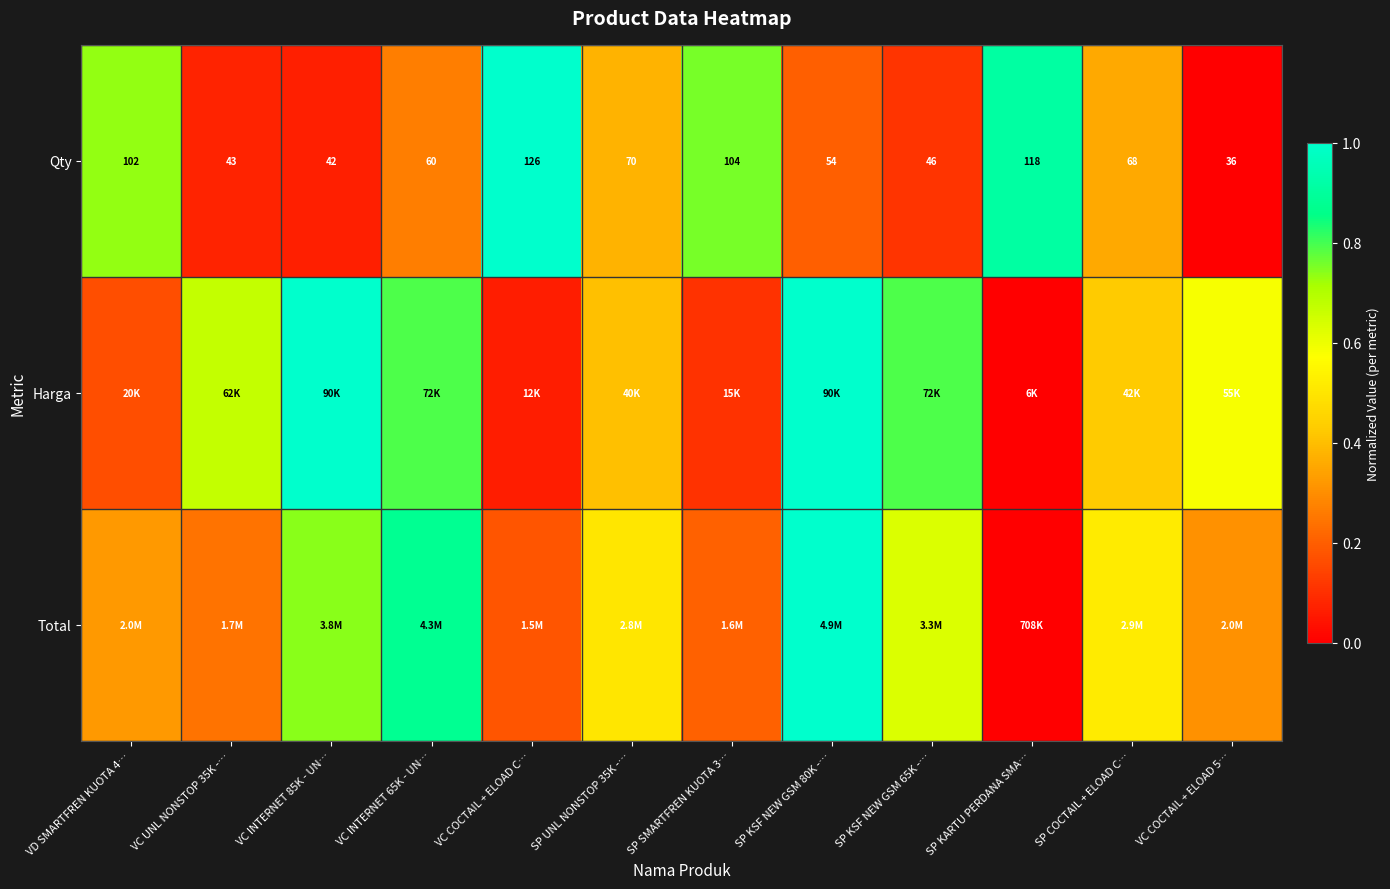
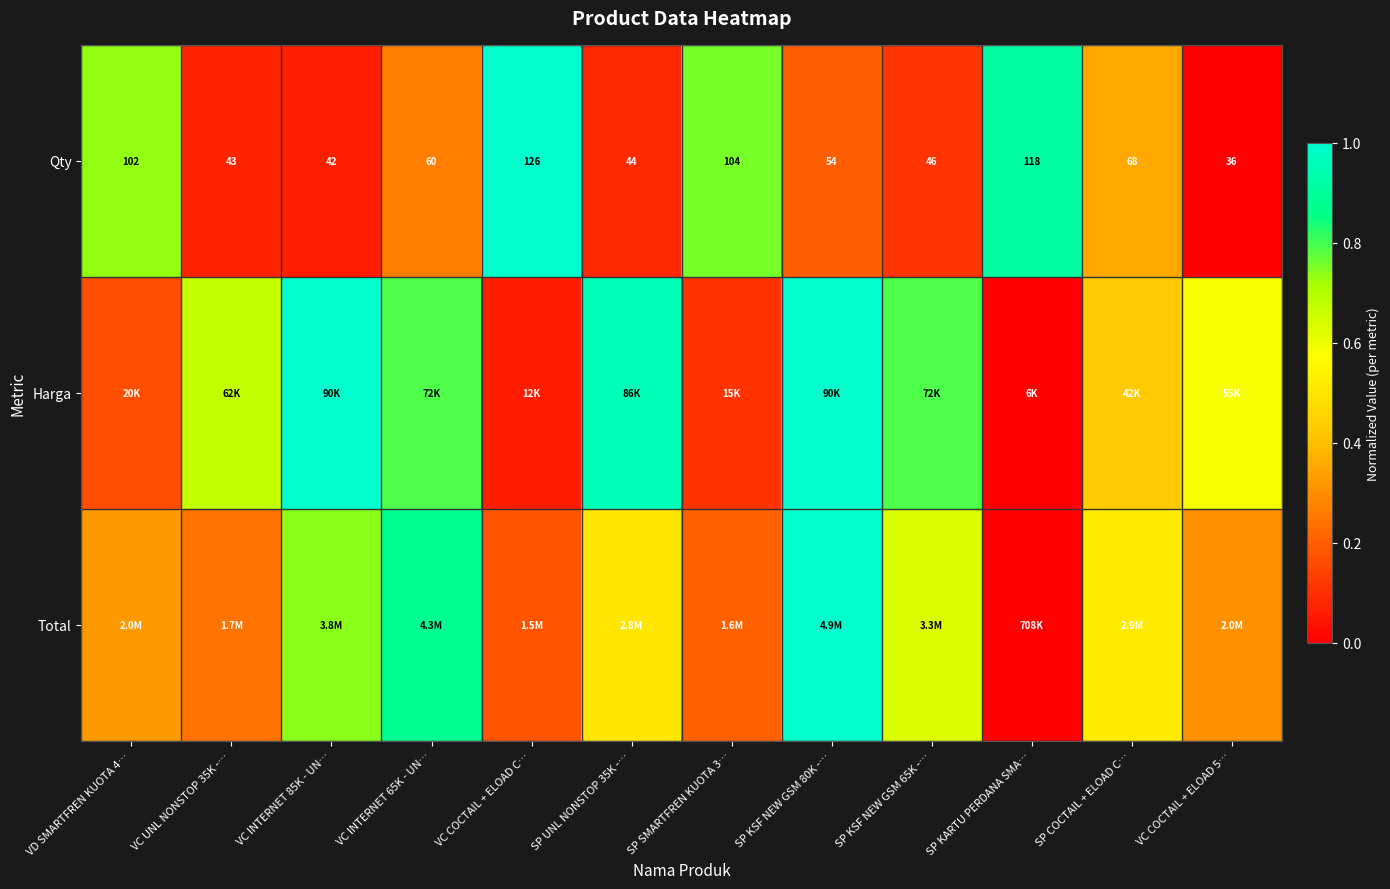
  {
    "Qty": {
      "VD SMARTFREN KUOTA 4…": "102",
      "VC UNL NONSTOP 35K -…": "43",
      "VC INTERNET 85K - UN…": "42",
      "VC INTERNET 65K - UN…": "60",
      "VC COCTAIL + ELOAD C…": "126",
-     "SP UNL NONSTOP 35K -…": "70",
+     "SP UNL NONSTOP 35K -…": "44",
      "SP SMARTFREN KUOTA 3…": "104",
      "SP KSF NEW GSM 80K -…": "54",
      "SP KSF NEW GSM 65K -…": "46",
      "SP KARTU PERDANA SMA…": "118",
      "SP COCTAIL + ELOAD C…": "68",
      "VC COCTAIL + ELOAD 5…": "36"
    },
    "Harga": {
      "VD SMARTFREN KUOTA 4…": "20K",
      "VC UNL NONSTOP 35K -…": "62K",
      "VC INTERNET 85K - UN…": "90K",
      "VC INTERNET 65K - UN…": "72K",
      "VC COCTAIL + ELOAD C…": "12K",
-     "SP UNL NONSTOP 35K -…": "40K",
+     "SP UNL NONSTOP 35K -…": "86K",
      "SP SMARTFREN KUOTA 3…": "15K",
      "SP KSF NEW GSM 80K -…": "90K",
      "SP KSF NEW GSM 65K -…": "72K",
      "SP KARTU PERDANA SMA…": "6K",
      "SP COCTAIL + ELOAD C…": "42K",
      "VC COCTAIL + ELOAD 5…": "55K"
    },
    "Total": {
      "VD SMARTFREN KUOTA 4…": "2.0M",
      "VC UNL NONSTOP 35K -…": "1.7M",
      "VC INTERNET 85K - UN…": "3.8M",
      "VC INTERNET 65K - UN…": "4.3M",
      "VC COCTAIL + ELOAD C…": "1.5M",
      "SP UNL NONSTOP 35K -…": "2.8M",
      "SP SMARTFREN KUOTA 3…": "1.6M",
      "SP KSF NEW GSM 80K -…": "4.9M",
      "SP KSF NEW GSM 65K -…": "3.3M",
      "SP KARTU PERDANA SMA…": "708K",
      "SP COCTAIL + ELOAD C…": "2.9M",
      "VC COCTAIL + ELOAD 5…": "2.0M"
    }
  }
